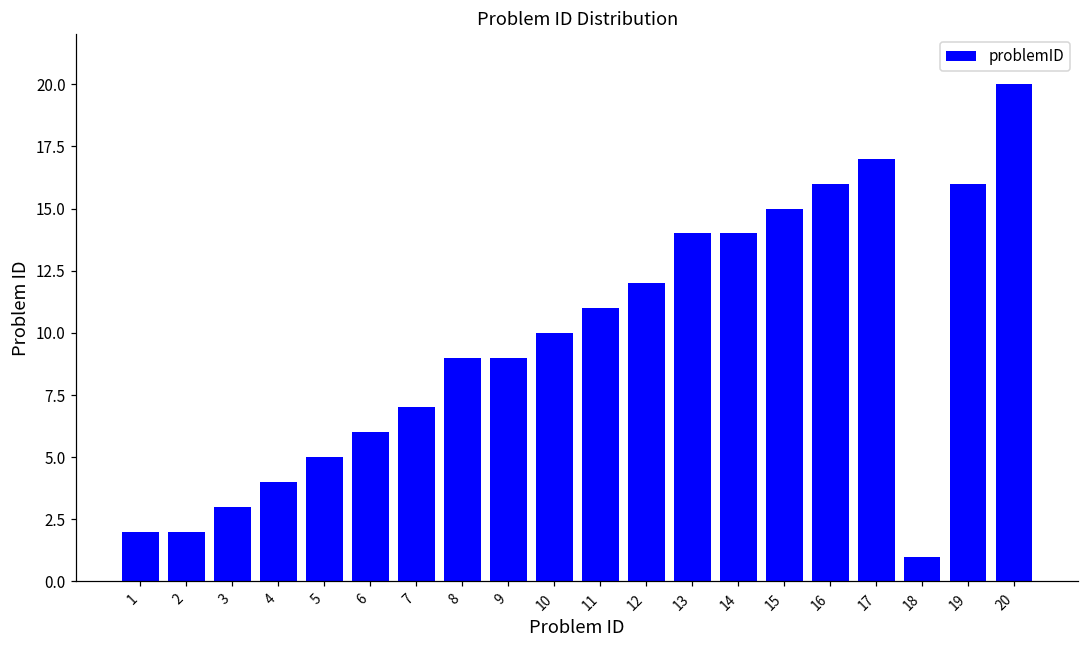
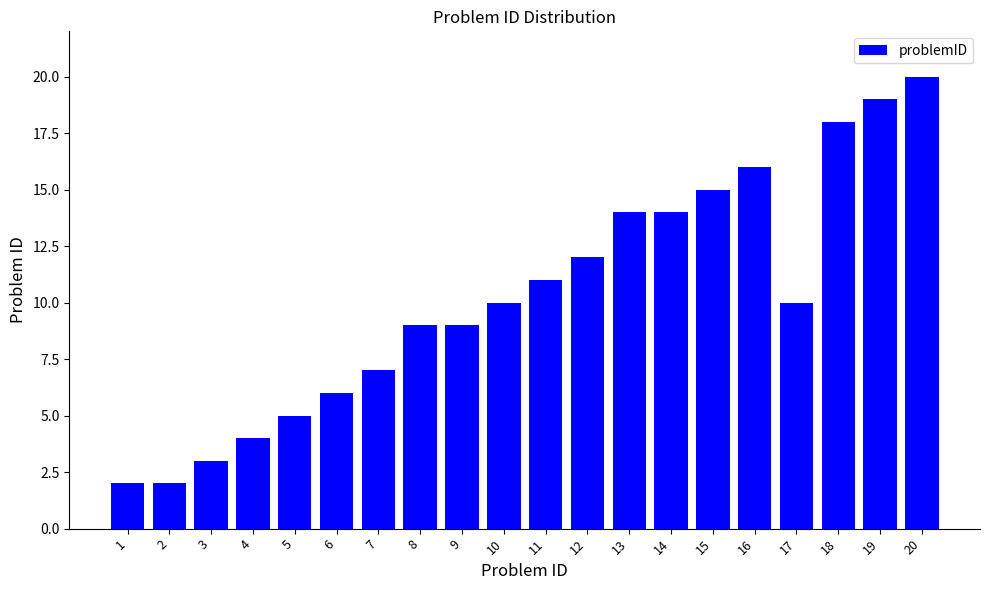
  {
    "1": 2,
    "2": 2,
    "3": 3,
    "4": 4,
    "5": 5,
    "6": 6,
    "7": 7,
    "8": 9,
    "9": 9,
    "10": 10,
    "11": 11,
    "12": 12,
    "13": 14,
    "14": 14,
    "15": 15,
    "16": 16,
-   "17": 17,
-   "18": 1,
-   "19": 16,
+   "17": 10,
+   "18": 18,
+   "19": 19,
    "20": 20
  }
